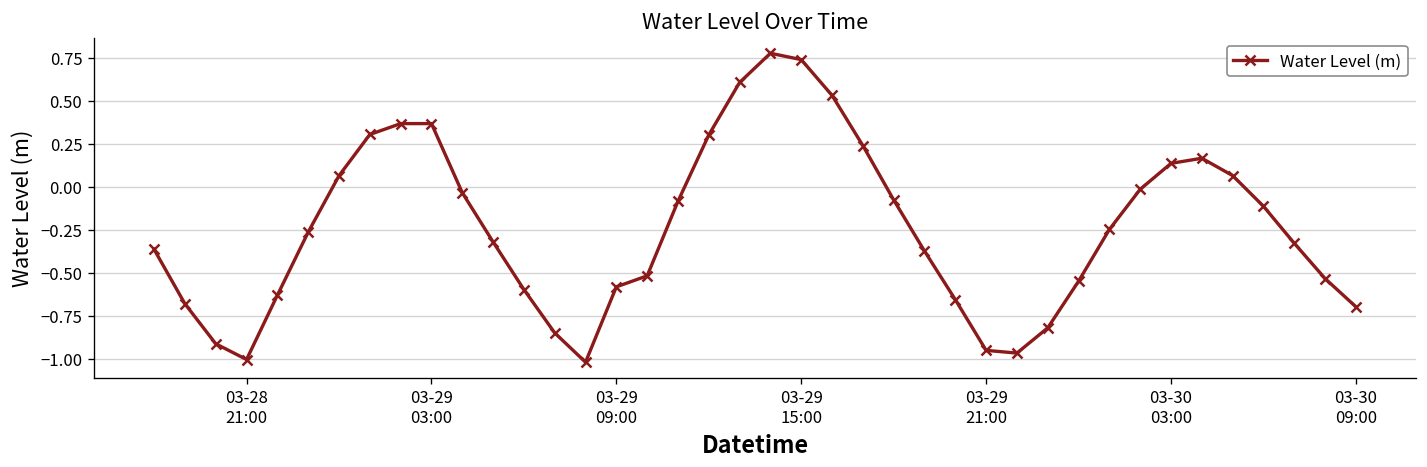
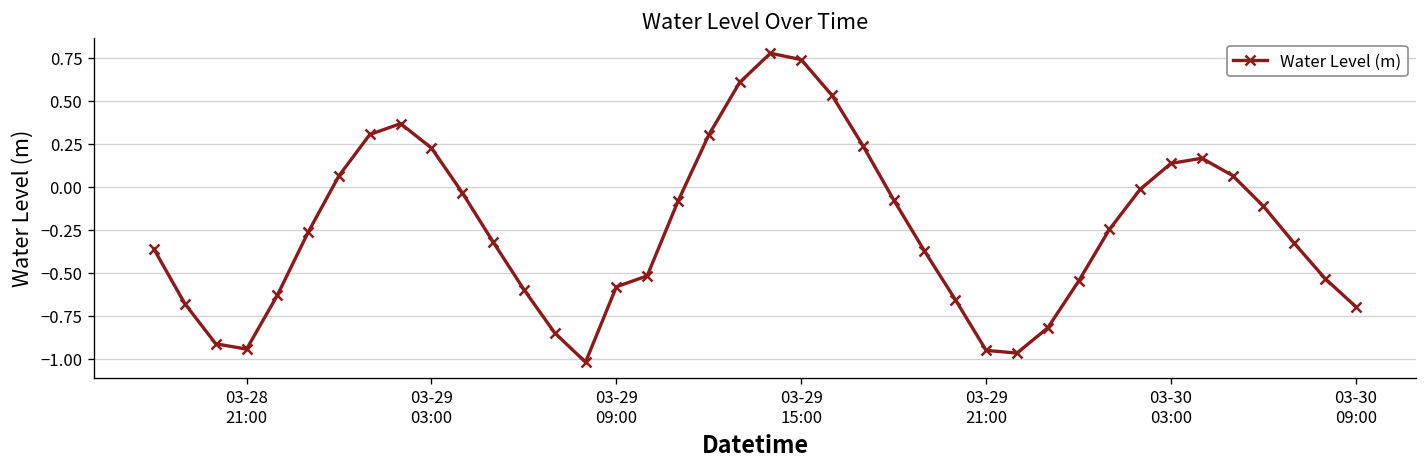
  {
-   "03-28 21:00": -1.00,
-   "03-29 03:00": 0.37,
+   "03-28 21:00": -0.94,
+   "03-29 03:00": 0.23,
    "03-29 09:00": -0.58,
    "03-29 15:00": 0.74,
    "03-29 21:00": -0.95,
    "03-30 03:00": 0.14,
    "03-30 09:00": -0.70
  }
